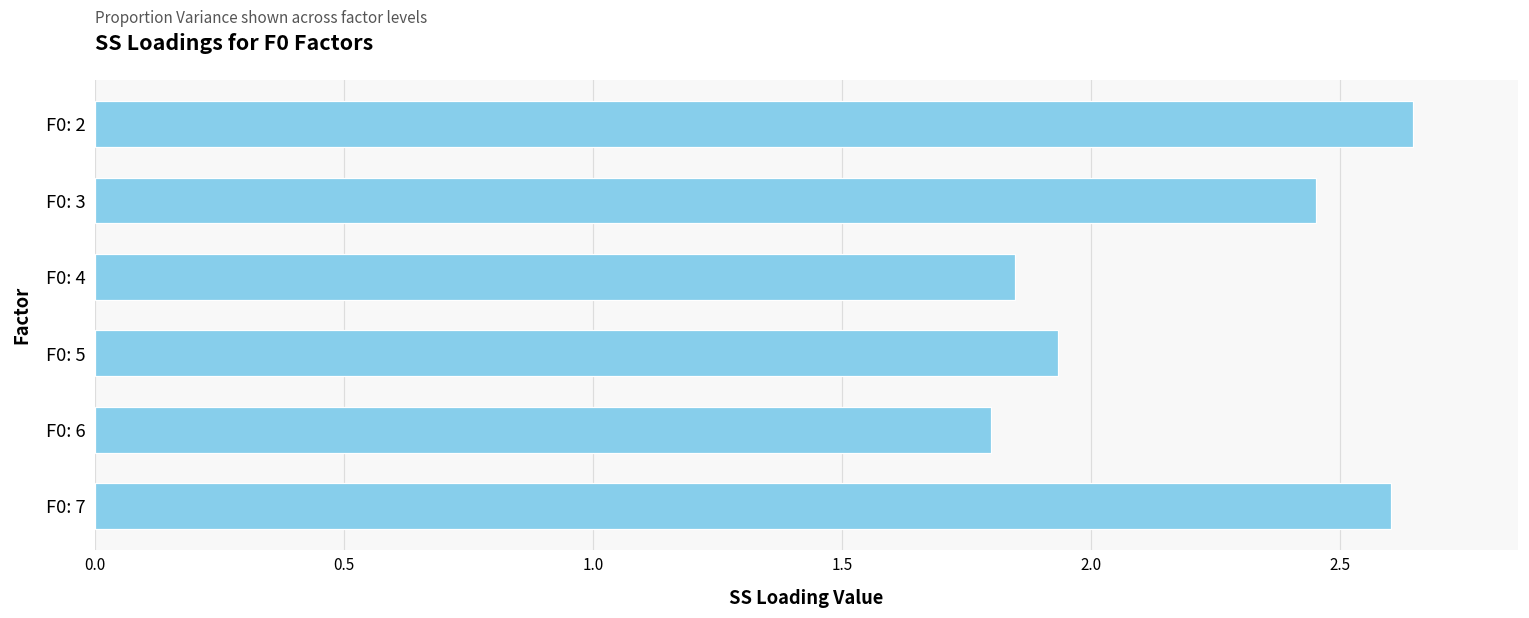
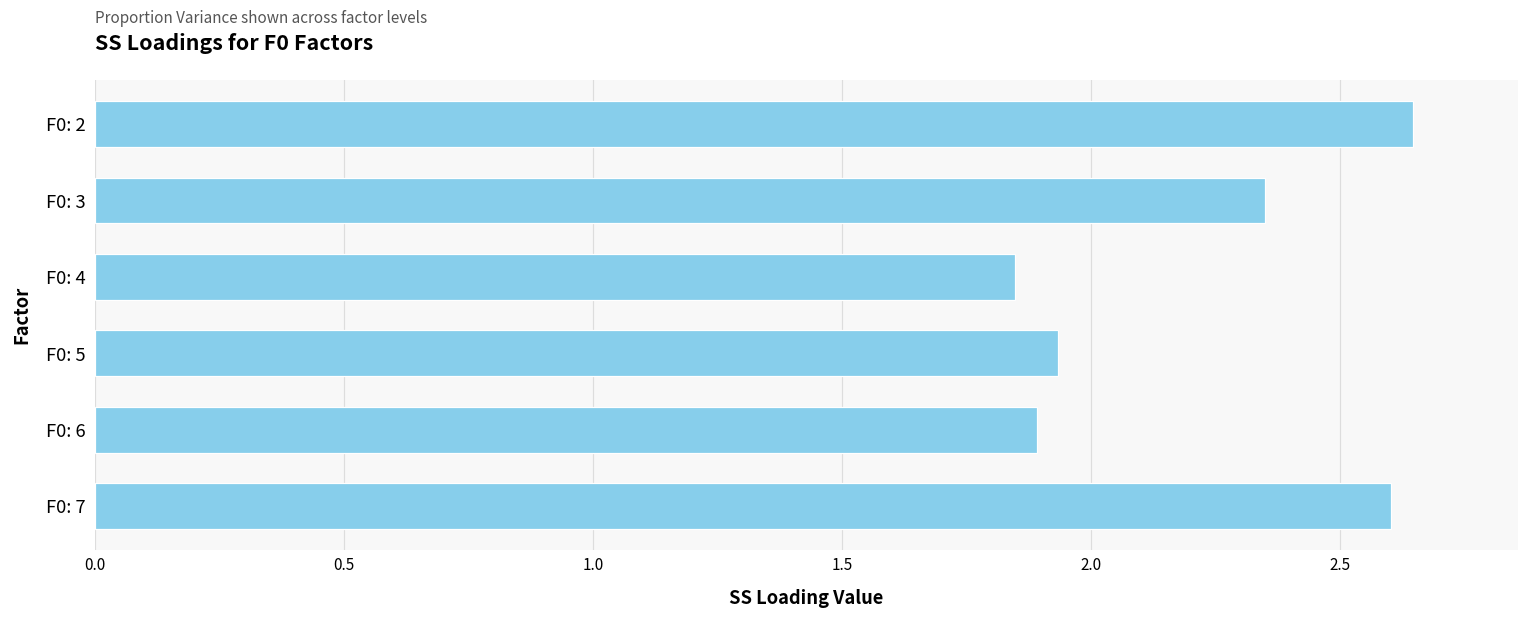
  {
    "F0: 2": 2.65,
-   "F0: 3": 2.45,
+   "F0: 3": 2.35,
    "F0: 4": 1.85,
    "F0: 5": 1.93,
-   "F0: 6": 1.80,
+   "F0: 6": 1.89,
    "F0: 7": 2.60
  }
